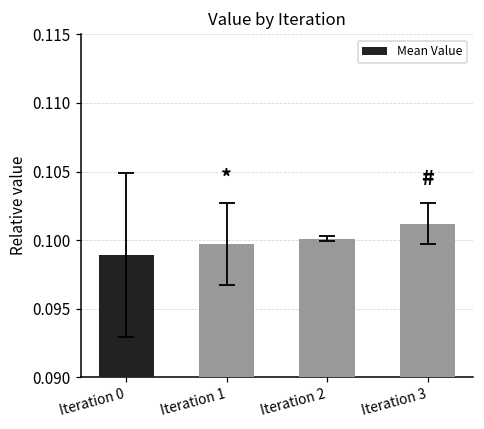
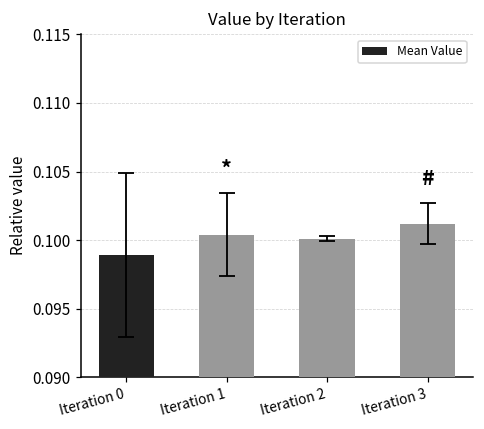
  {
    "Mean Value": {
      "Iteration 0": 0.0989,
-     "Iteration 1": 0.0997,
+     "Iteration 1": 0.1004,
      "Iteration 2": 0.1001,
      "Iteration 3": 0.1012
    }
  }
